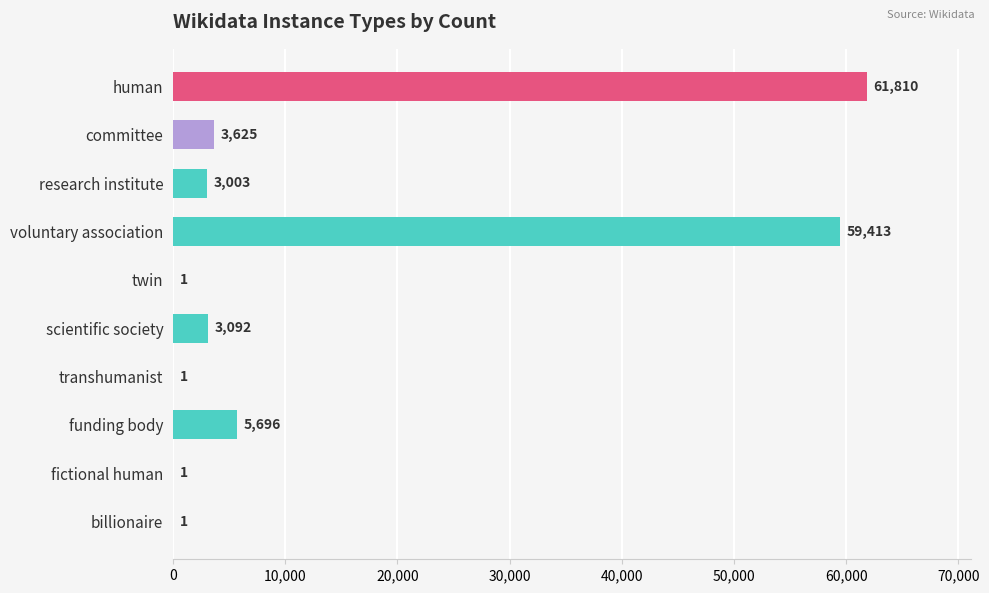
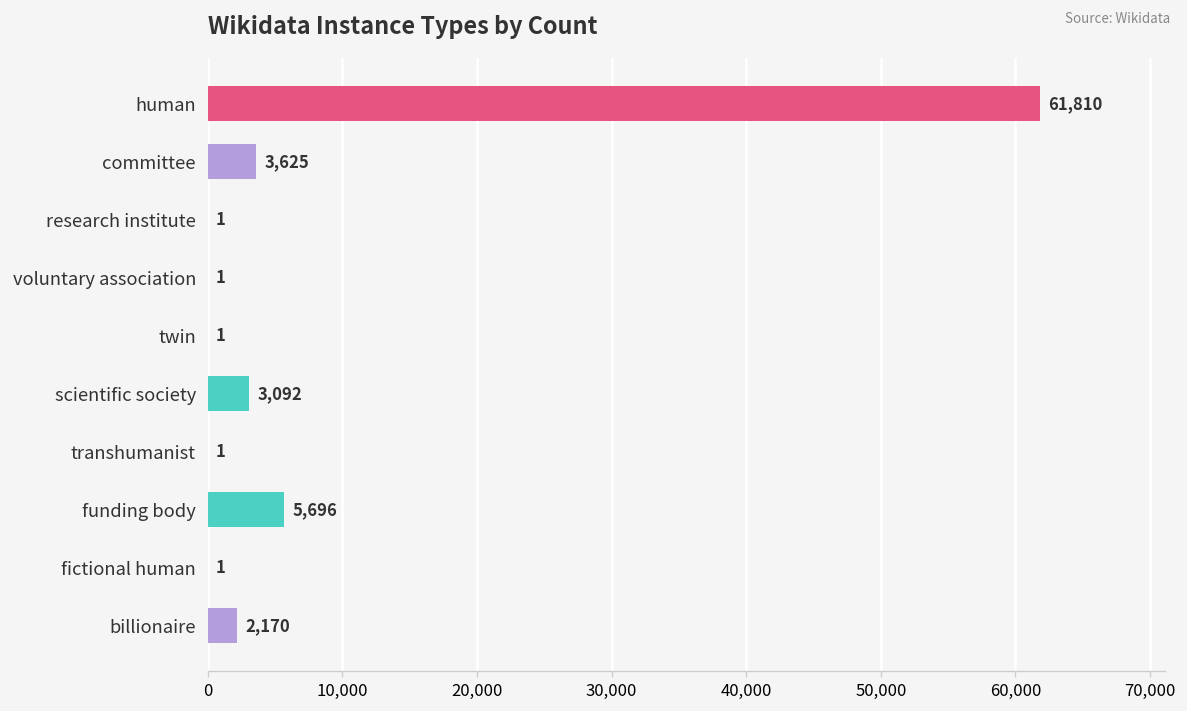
  {
    "human": "61,810",
    "committee": "3,625",
-   "research institute": "3,003",
-   "voluntary association": "59,413",
+   "research institute": "1",
+   "voluntary association": "1",
    "twin": "1",
    "scientific society": "3,092",
    "transhumanist": "1",
    "funding body": "5,696",
    "fictional human": "1",
-   "billionaire": "1"
+   "billionaire": "2,170"
  }
